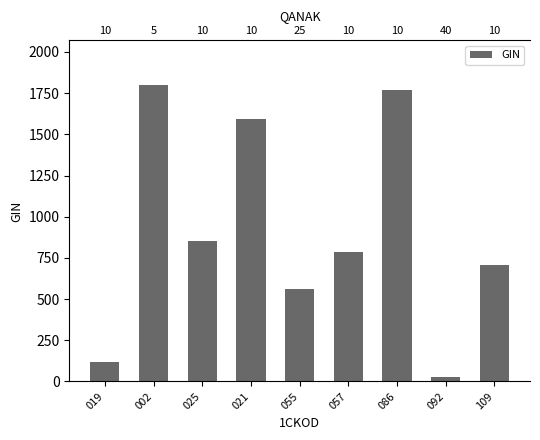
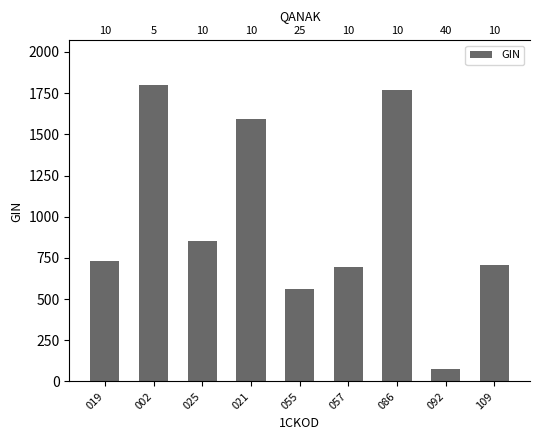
  {
-   "019": 120,
+   "019": 730,
    "002": 1800,
    "025": 850,
    "021": 1590,
    "055": 560,
-   "057": 780,
+   "057": 690,
    "086": 1770,
-   "092": 20,
+   "092": 70,
    "109": 710
  }
